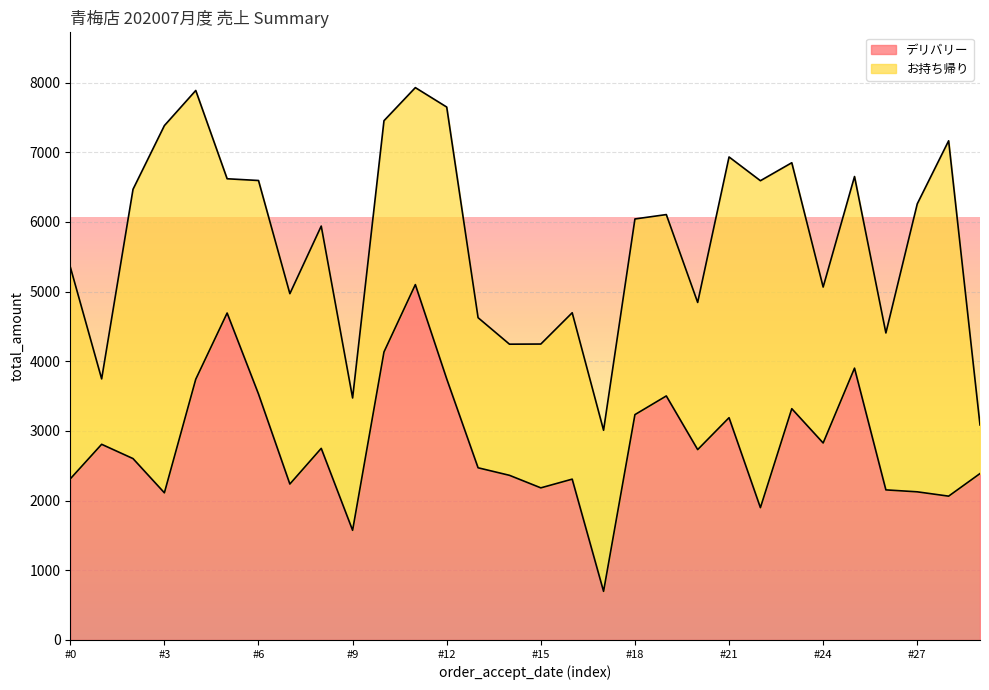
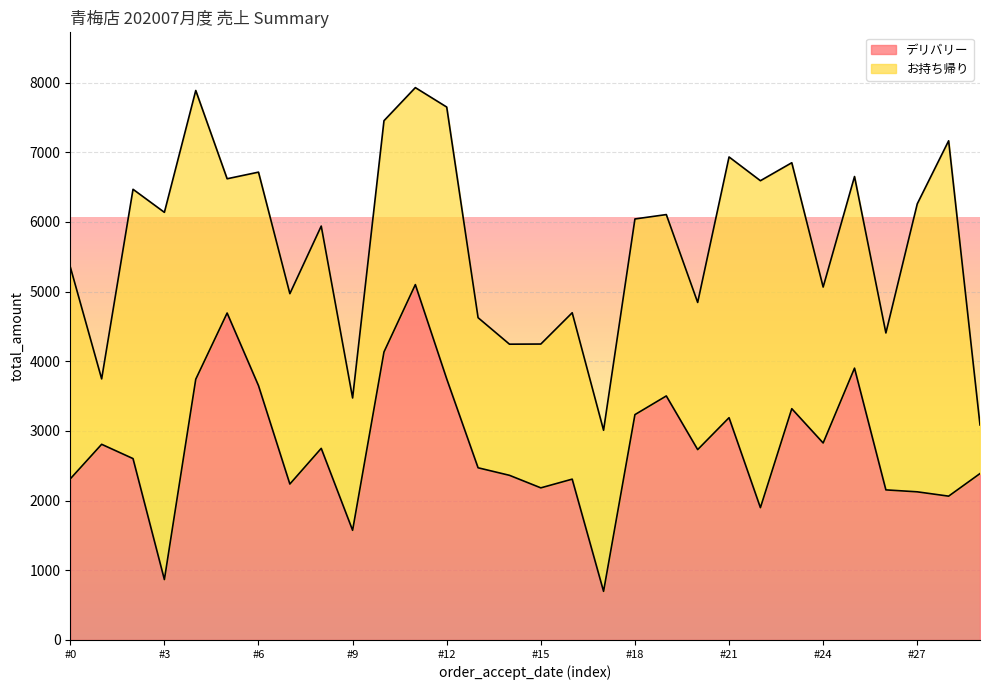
  {
    "デリバリー": {
      "#0": 2300,
-     "#3": 2100,
-     "#6": 3500,
+     "#3": 900,
+     "#6": 3700,
      "#9": 1600,
      "#12": 3700,
      "#15": 2200,
      "#18": 3200,
      "#21": 3200,
      "#24": 2800,
      "#27": 2100
    },
    "お持ち帰り": {
      "#0": 3000,
      "#3": 5300,
      "#6": 3100,
      "#9": 1900,
      "#12": 3900,
      "#15": 2100,
      "#18": 2800,
      "#21": 3700,
      "#24": 2200,
      "#27": 4100
    }
  }
